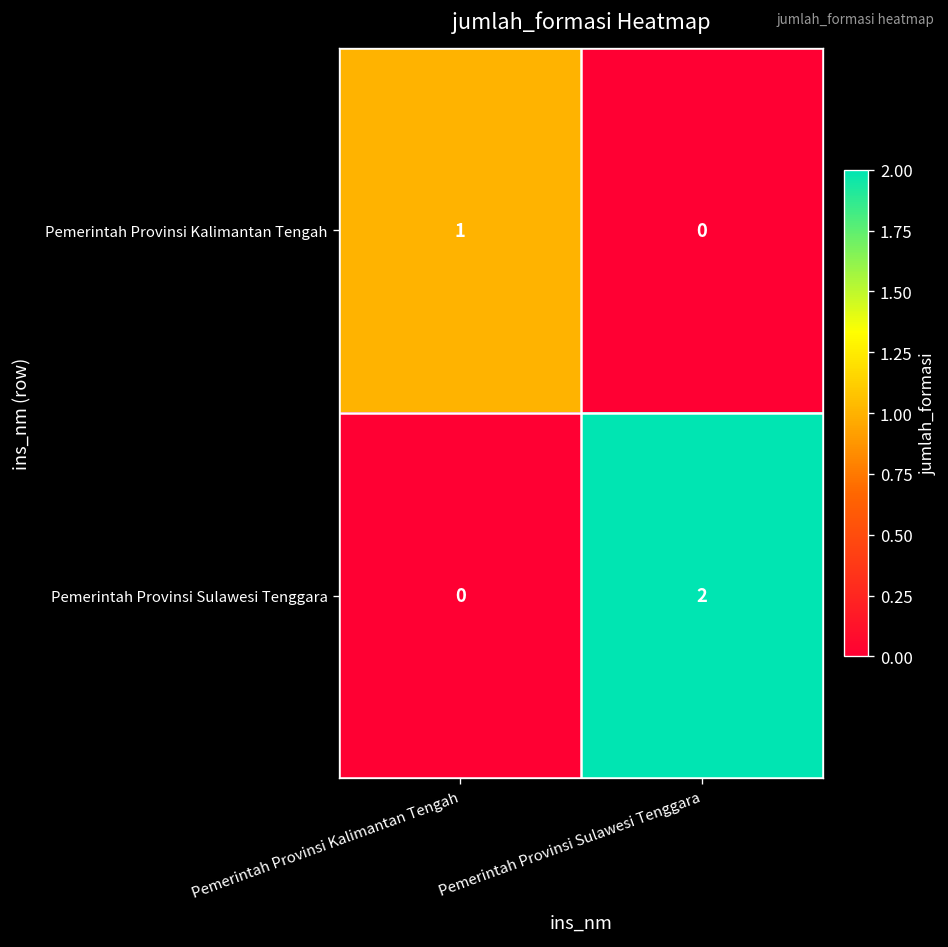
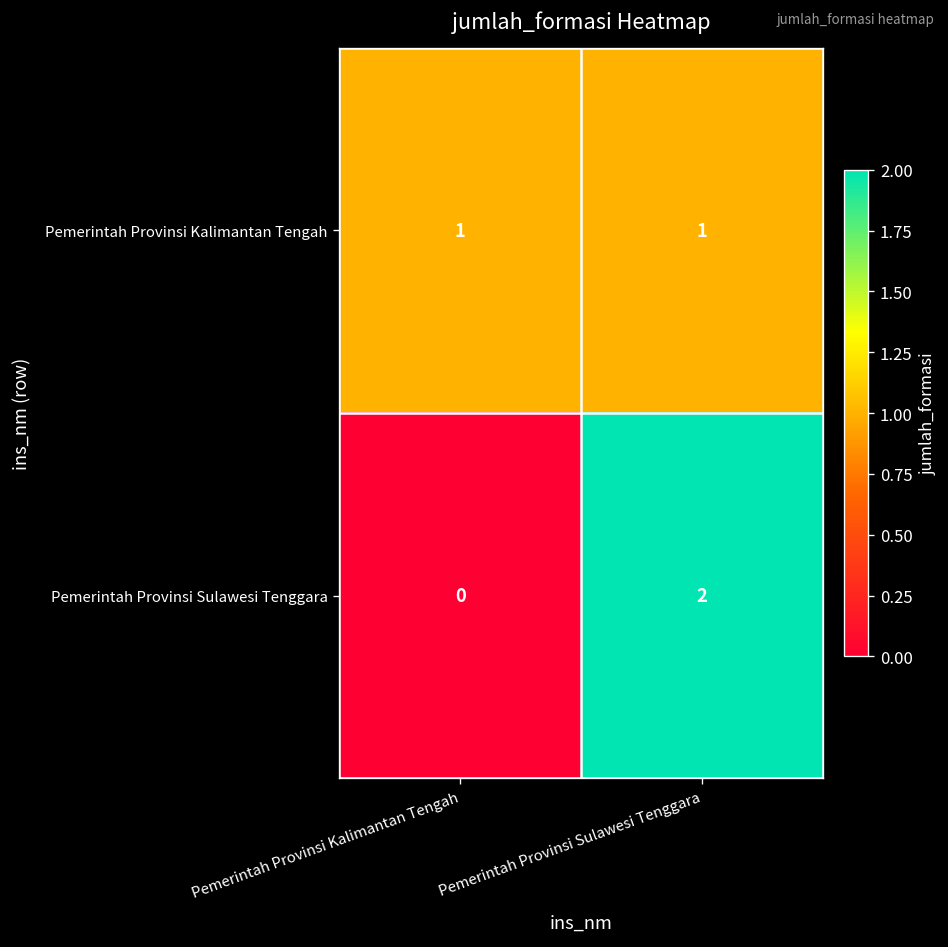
  {
    "Pemerintah Provinsi Kalimantan Tengah": {
      "Pemerintah Provinsi Kalimantan Tengah": 1,
-     "Pemerintah Provinsi Sulawesi Tenggara": 0
+     "Pemerintah Provinsi Sulawesi Tenggara": 1
    },
    "Pemerintah Provinsi Sulawesi Tenggara": {
      "Pemerintah Provinsi Kalimantan Tengah": 0,
      "Pemerintah Provinsi Sulawesi Tenggara": 2
    }
  }
